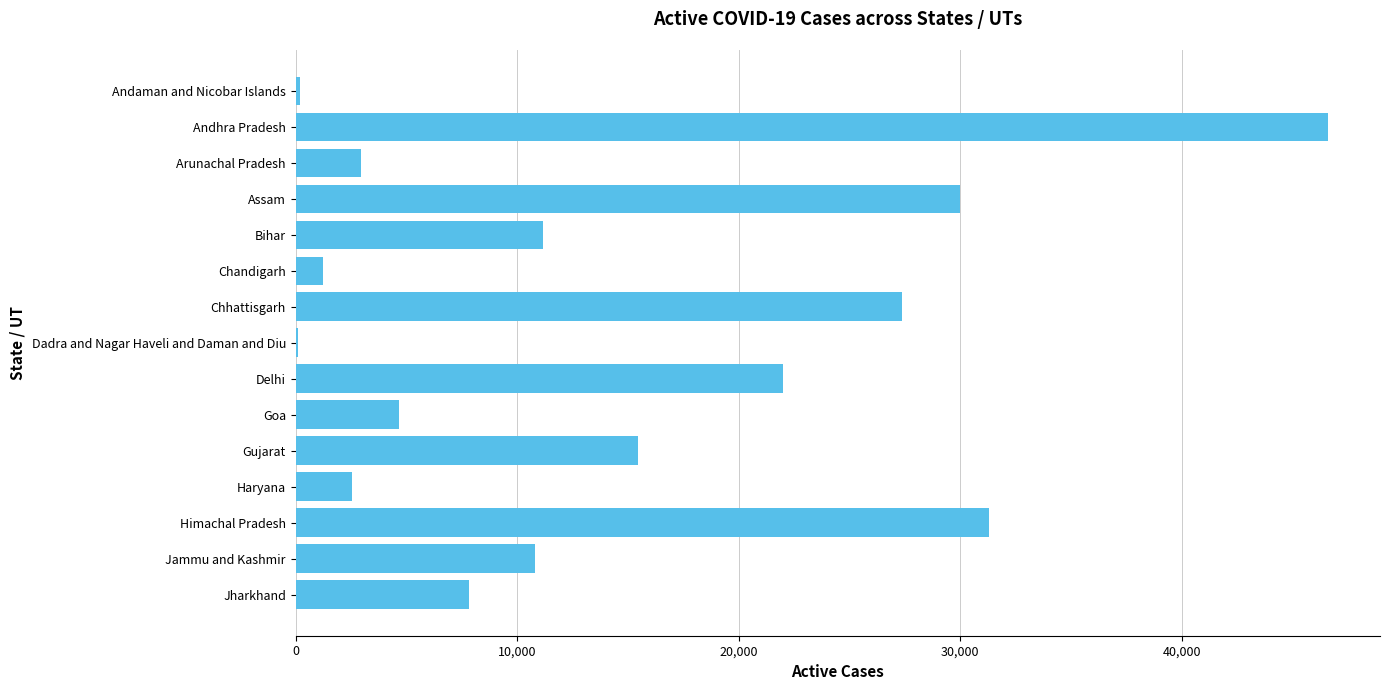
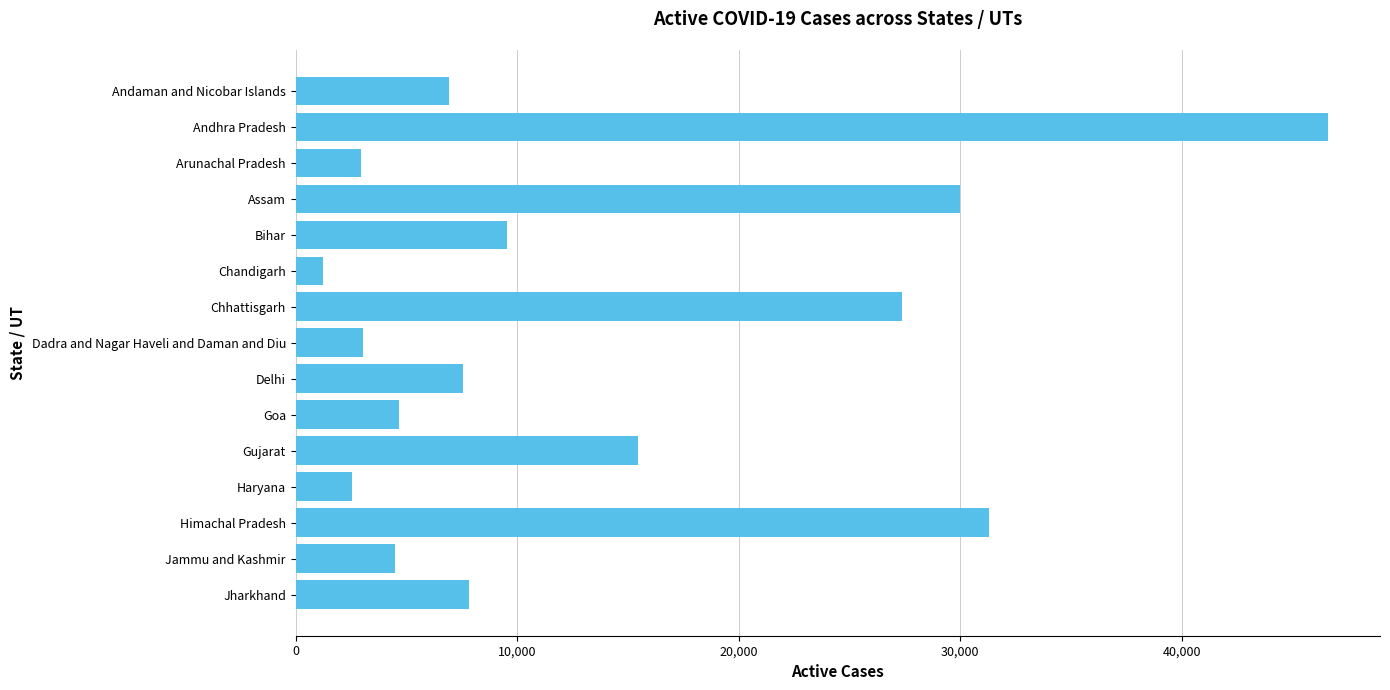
  {
-   "Andaman and Nicobar Islands": "200",
+   "Andaman and Nicobar Islands": "6,900",
    "Andhra Pradesh": "46,600",
    "Arunachal Pradesh": "2,900",
    "Assam": "30,000",
-   "Bihar": "11,200",
+   "Bihar": "9,500",
    "Chandigarh": "1,200",
    "Chhattisgarh": "27,400",
-   "Dadra and Nagar Haveli and Daman and Diu": "100",
-   "Delhi": "22,000",
+   "Dadra and Nagar Haveli and Daman and Diu": "3,000",
+   "Delhi": "7,500",
    "Goa": "4,700",
    "Gujarat": "15,500",
    "Haryana": "2,500",
    "Himachal Pradesh": "31,300",
-   "Jammu and Kashmir": "10,800",
+   "Jammu and Kashmir": "4,500",
    "Jharkhand": "7,800"
  }
